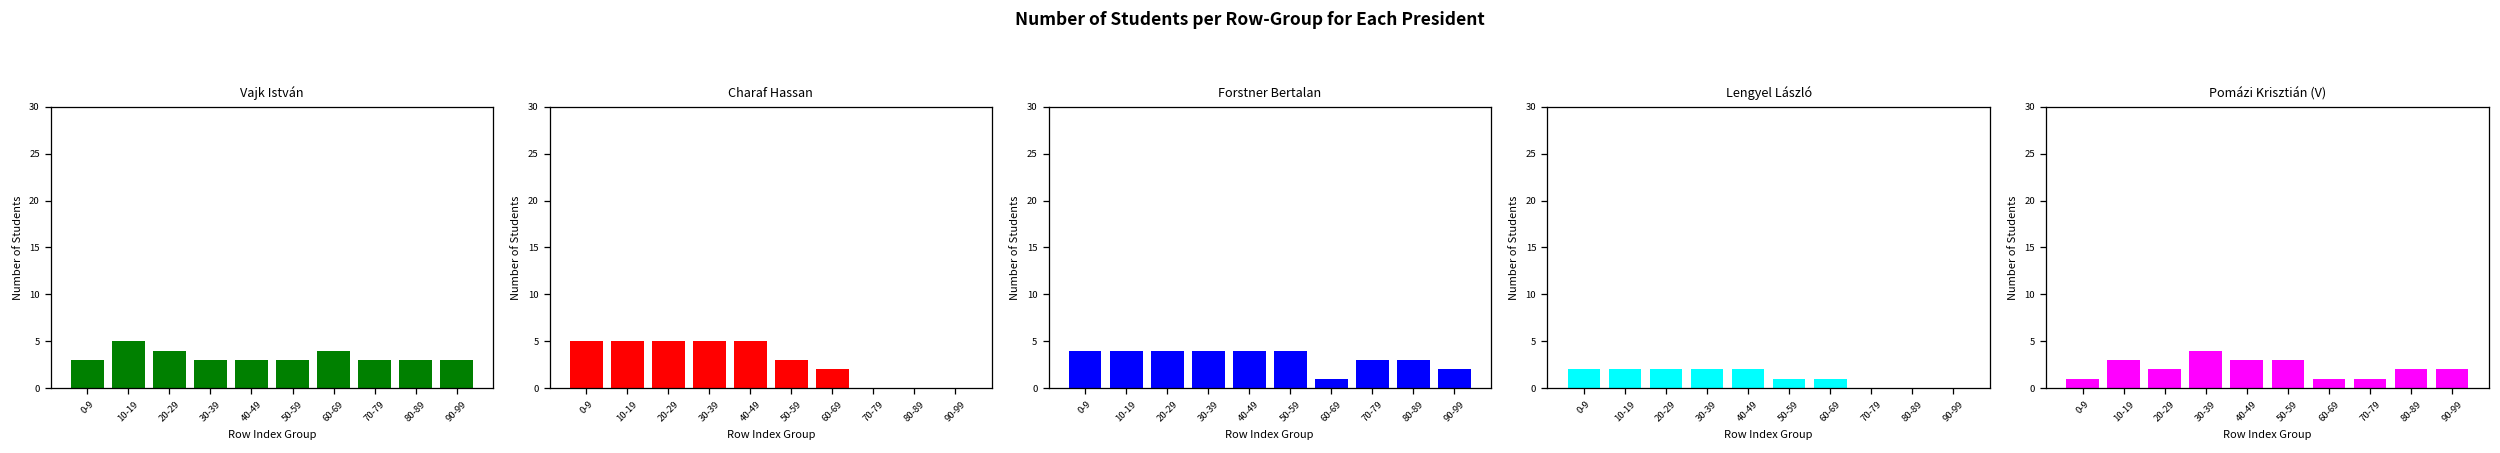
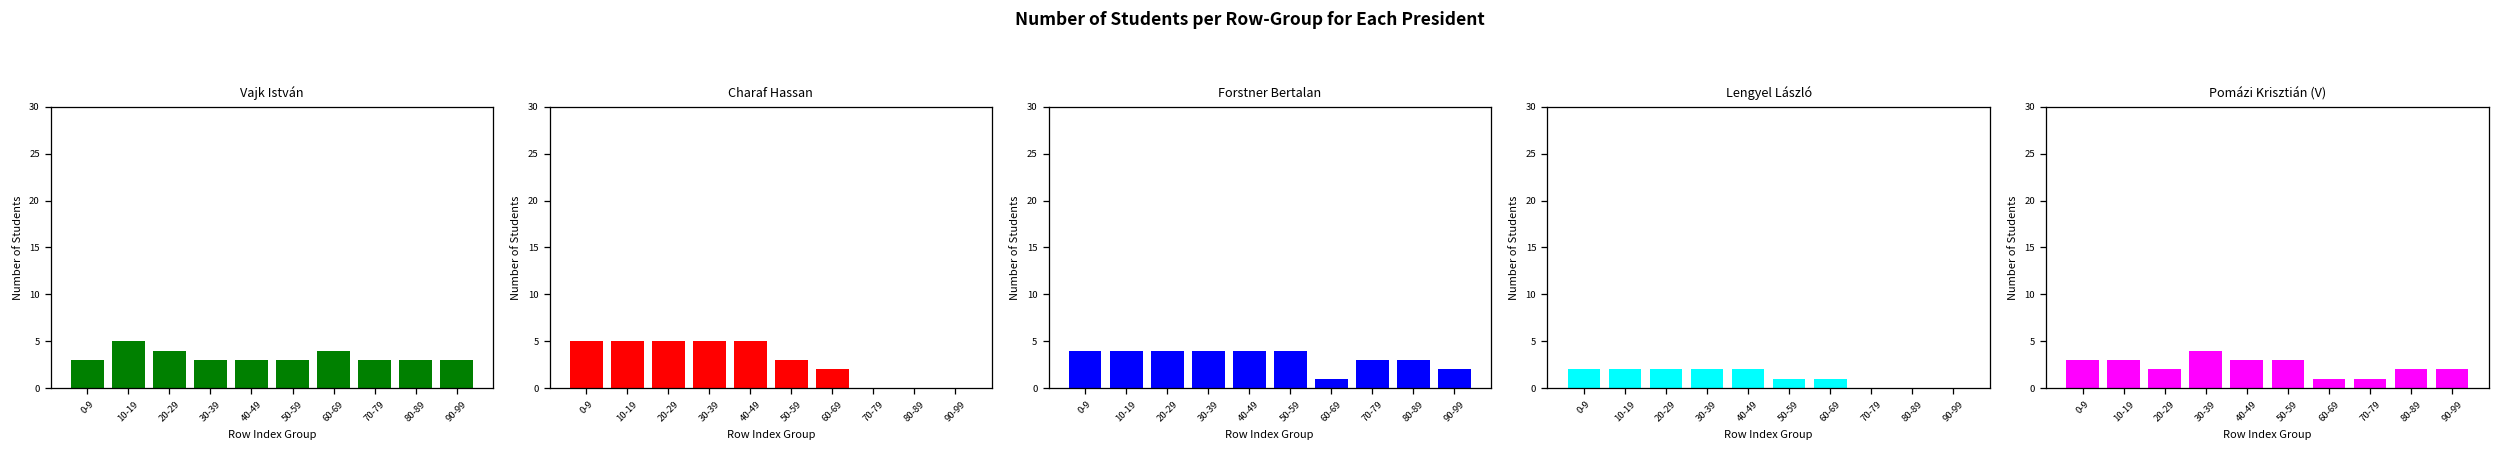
  {
    "Vajk István": {
      "0-9": 3,
      "10-19": 5,
      "20-29": 4,
      "30-39": 3,
      "40-49": 3,
      "50-59": 3,
      "60-69": 4,
      "70-79": 3,
      "80-89": 3,
      "90-99": 3
    },
    "Charaf Hassan": {
      "0-9": 5,
      "10-19": 5,
      "20-29": 5,
      "30-39": 5,
      "40-49": 5,
      "50-59": 3,
      "60-69": 2,
      "70-79": 0,
      "80-89": 0,
      "90-99": 0
    },
    "Forstner Bertalan": {
      "0-9": 4,
      "10-19": 4,
      "20-29": 4,
      "30-39": 4,
      "40-49": 4,
      "50-59": 4,
      "60-69": 1,
      "70-79": 3,
      "80-89": 3,
      "90-99": 2
    },
    "Lengyel László": {
      "0-9": 2,
      "10-19": 2,
      "20-29": 2,
      "30-39": 2,
      "40-49": 2,
      "50-59": 1,
      "60-69": 1,
      "70-79": 0,
      "80-89": 0,
      "90-99": 0
    },
    "Pomázi Krisztián (V)": {
-     "0-9": 1,
+     "0-9": 3,
      "10-19": 3,
      "20-29": 2,
      "30-39": 4,
      "40-49": 3,
      "50-59": 3,
      "60-69": 1,
      "70-79": 1,
      "80-89": 2,
      "90-99": 2
    }
  }
